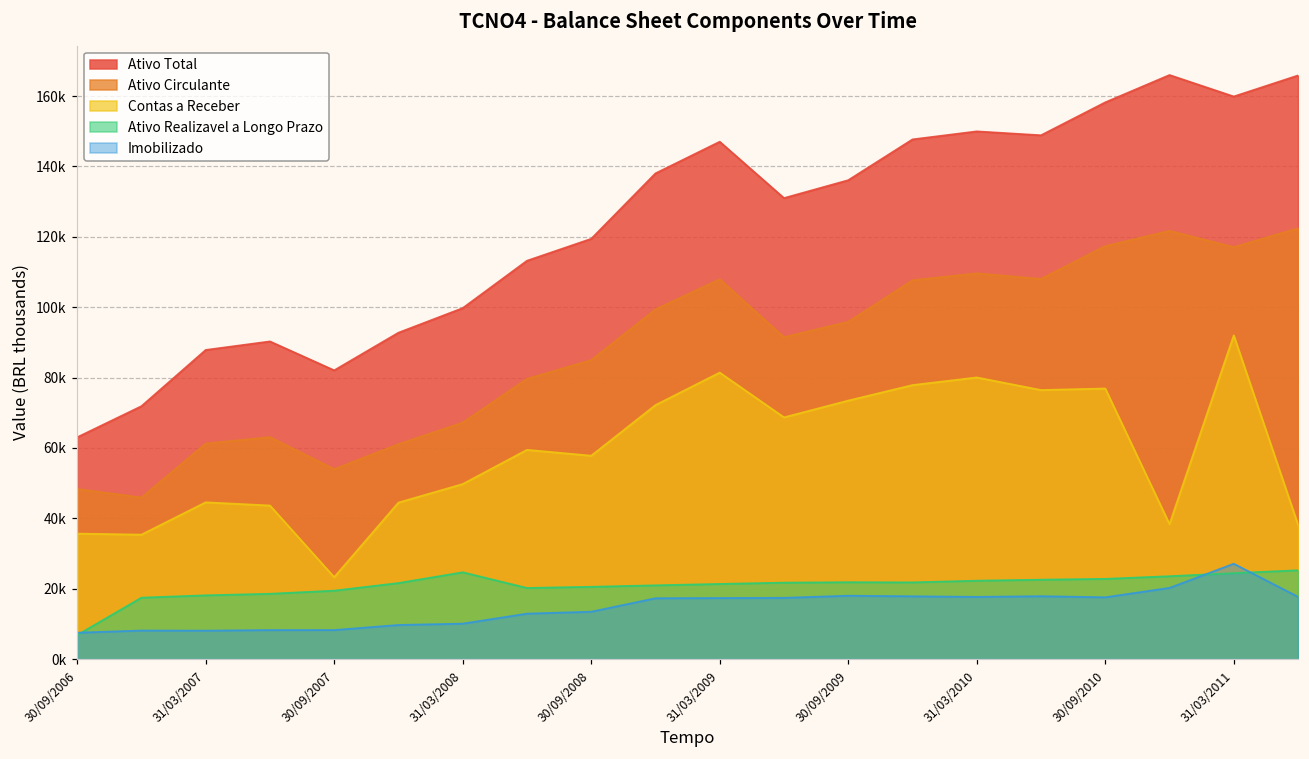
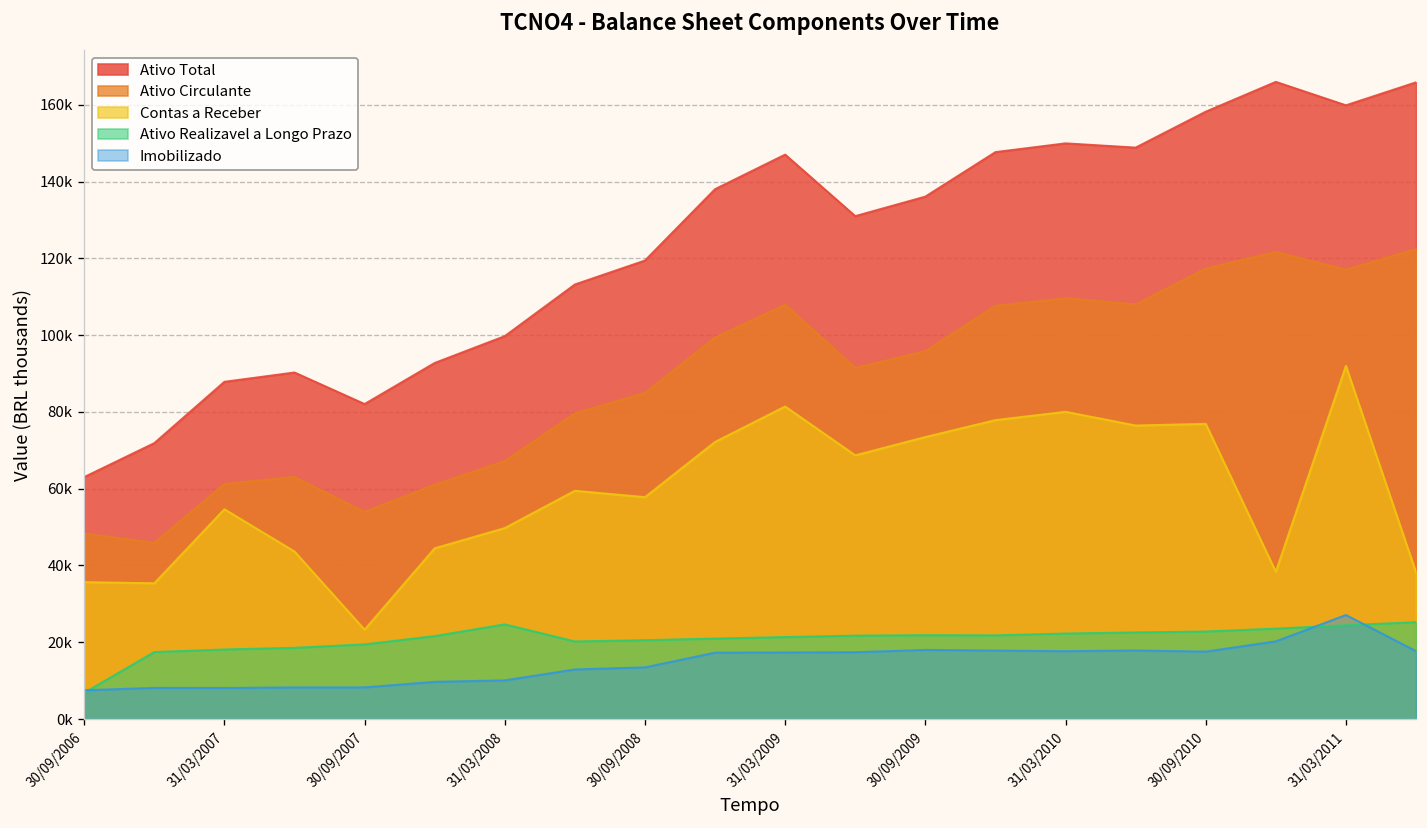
  {
    "Contas a Receber": {
      "30/09/2006": 36000,
-     "31/03/2007": 45000,
+     "31/03/2007": 55000,
      "30/09/2007": 23000,
      "31/03/2008": 50000,
      "30/09/2008": 58000,
      "31/03/2009": 81000,
      "30/09/2009": 73000,
      "31/03/2010": 80000,
      "30/09/2010": 77000,
      "31/03/2011": 92000
    },
    "Ativo Realizavel a Longo Prazo": {
      "31/03/2007": 18000,
      "30/09/2007": 19000,
      "31/03/2008": 25000,
      "30/09/2008": 21000,
      "31/03/2009": 21000,
      "30/09/2009": 22000,
      "31/03/2010": 22000,
      "30/09/2010": 23000,
      "31/03/2011": 24000
    },
    "Imobilizado": {
      "31/03/2007": 8000,
      "30/09/2007": 8000,
      "31/03/2008": 10000,
      "30/09/2008": 13000,
      "31/03/2009": 17000,
      "30/09/2009": 18000,
      "31/03/2010": 18000,
      "30/09/2010": 18000,
      "31/03/2011": 27000
    }
  }
